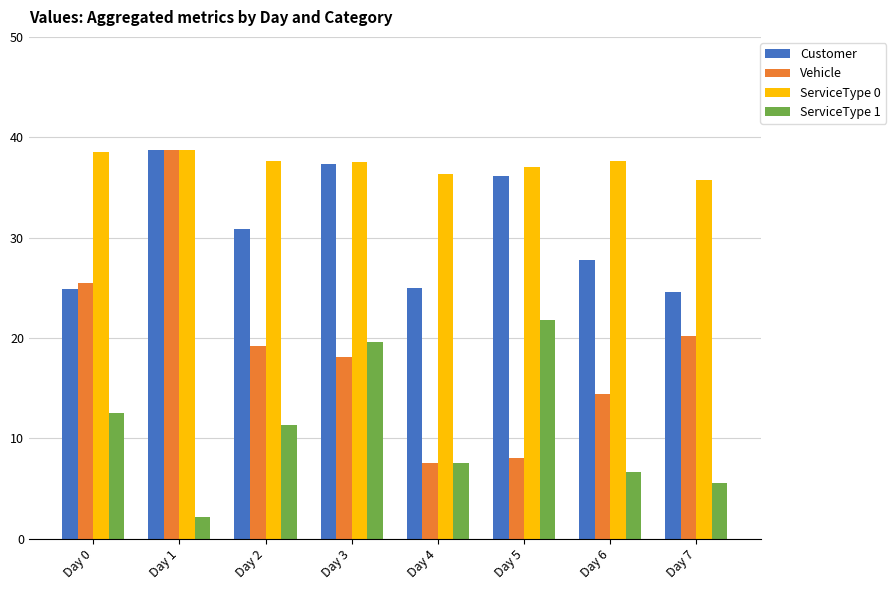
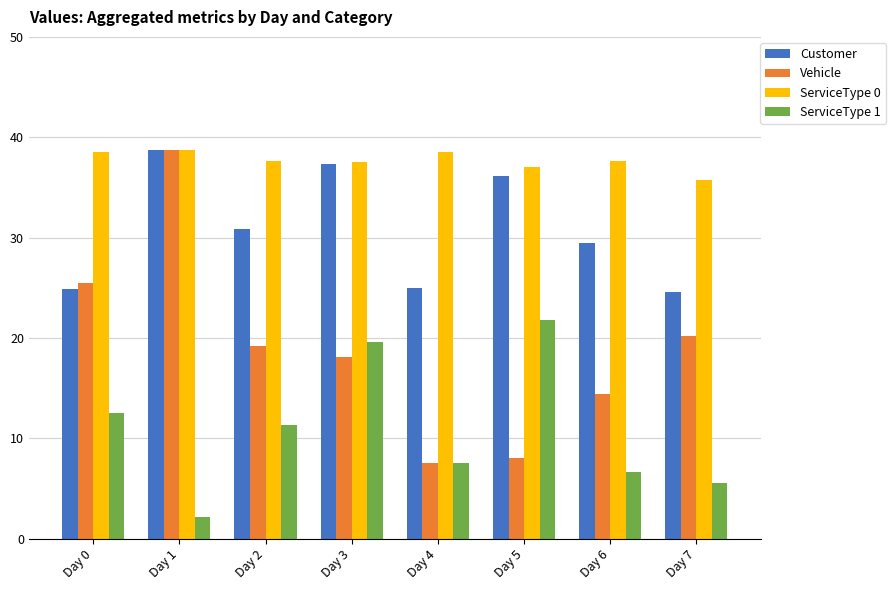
  {
    "Customer": {
      "Day 0": 24.9,
      "Day 1": 38.7,
      "Day 2": 30.9,
      "Day 3": 37.3,
      "Day 4": 25.0,
      "Day 5": 36.1,
-     "Day 6": 27.8,
+     "Day 6": 29.5,
      "Day 7": 24.6
    },
    "Vehicle": {
      "Day 0": 25.4,
      "Day 1": 38.7,
      "Day 2": 19.1,
      "Day 3": 18.1,
      "Day 4": 7.5,
      "Day 5": 8.0,
      "Day 6": 14.4,
      "Day 7": 20.2
    },
    "ServiceType 0": {
      "Day 0": 38.5,
      "Day 1": 38.7,
      "Day 2": 37.7,
      "Day 3": 37.6,
-     "Day 4": 36.3,
+     "Day 4": 38.5,
      "Day 5": 37.0,
      "Day 6": 37.6,
      "Day 7": 35.7
    },
    "ServiceType 1": {
      "Day 0": 12.5,
      "Day 1": 2.2,
      "Day 2": 11.3,
      "Day 3": 19.6,
      "Day 4": 7.5,
      "Day 5": 21.8,
      "Day 6": 6.6,
      "Day 7": 5.5
    }
  }
